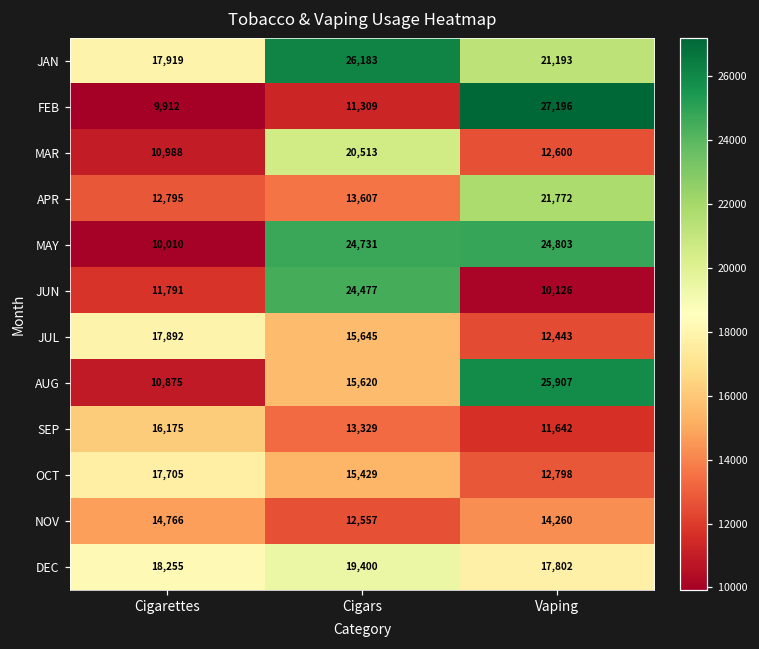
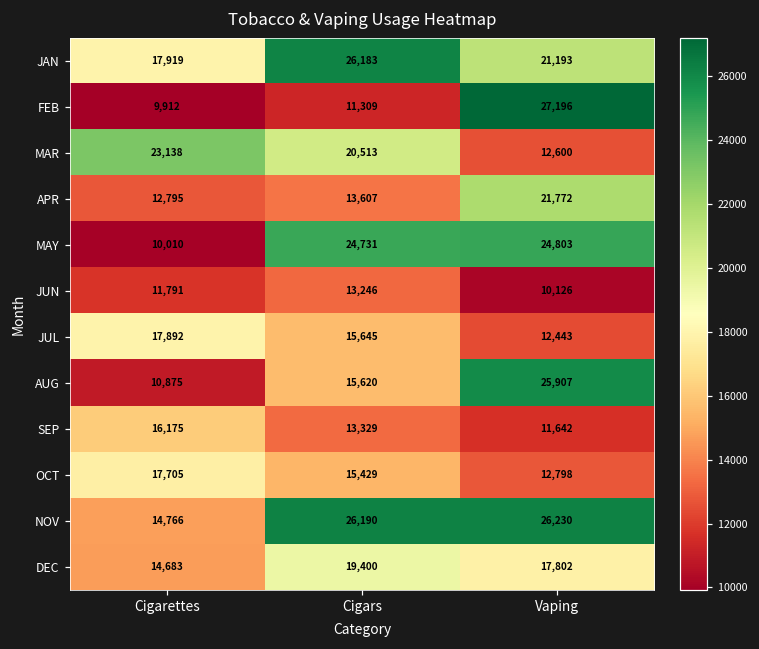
  {
    "JAN": {
      "Cigarettes": "17,919",
      "Cigars": "26,183",
      "Vaping": "21,193"
    },
    "FEB": {
      "Cigarettes": "9,912",
      "Cigars": "11,309",
      "Vaping": "27,196"
    },
    "MAR": {
-     "Cigarettes": "10,988",
+     "Cigarettes": "23,138",
      "Cigars": "20,513",
      "Vaping": "12,600"
    },
    "APR": {
      "Cigarettes": "12,795",
      "Cigars": "13,607",
      "Vaping": "21,772"
    },
    "MAY": {
      "Cigarettes": "10,010",
      "Cigars": "24,731",
      "Vaping": "24,803"
    },
    "JUN": {
      "Cigarettes": "11,791",
-     "Cigars": "24,477",
+     "Cigars": "13,246",
      "Vaping": "10,126"
    },
    "JUL": {
      "Cigarettes": "17,892",
      "Cigars": "15,645",
      "Vaping": "12,443"
    },
    "AUG": {
      "Cigarettes": "10,875",
      "Cigars": "15,620",
      "Vaping": "25,907"
    },
    "SEP": {
      "Cigarettes": "16,175",
      "Cigars": "13,329",
      "Vaping": "11,642"
    },
    "OCT": {
      "Cigarettes": "17,705",
      "Cigars": "15,429",
      "Vaping": "12,798"
    },
    "NOV": {
      "Cigarettes": "14,766",
-     "Cigars": "12,557",
-     "Vaping": "14,260"
+     "Cigars": "26,190",
+     "Vaping": "26,230"
    },
    "DEC": {
-     "Cigarettes": "18,255",
+     "Cigarettes": "14,683",
      "Cigars": "19,400",
      "Vaping": "17,802"
    }
  }
